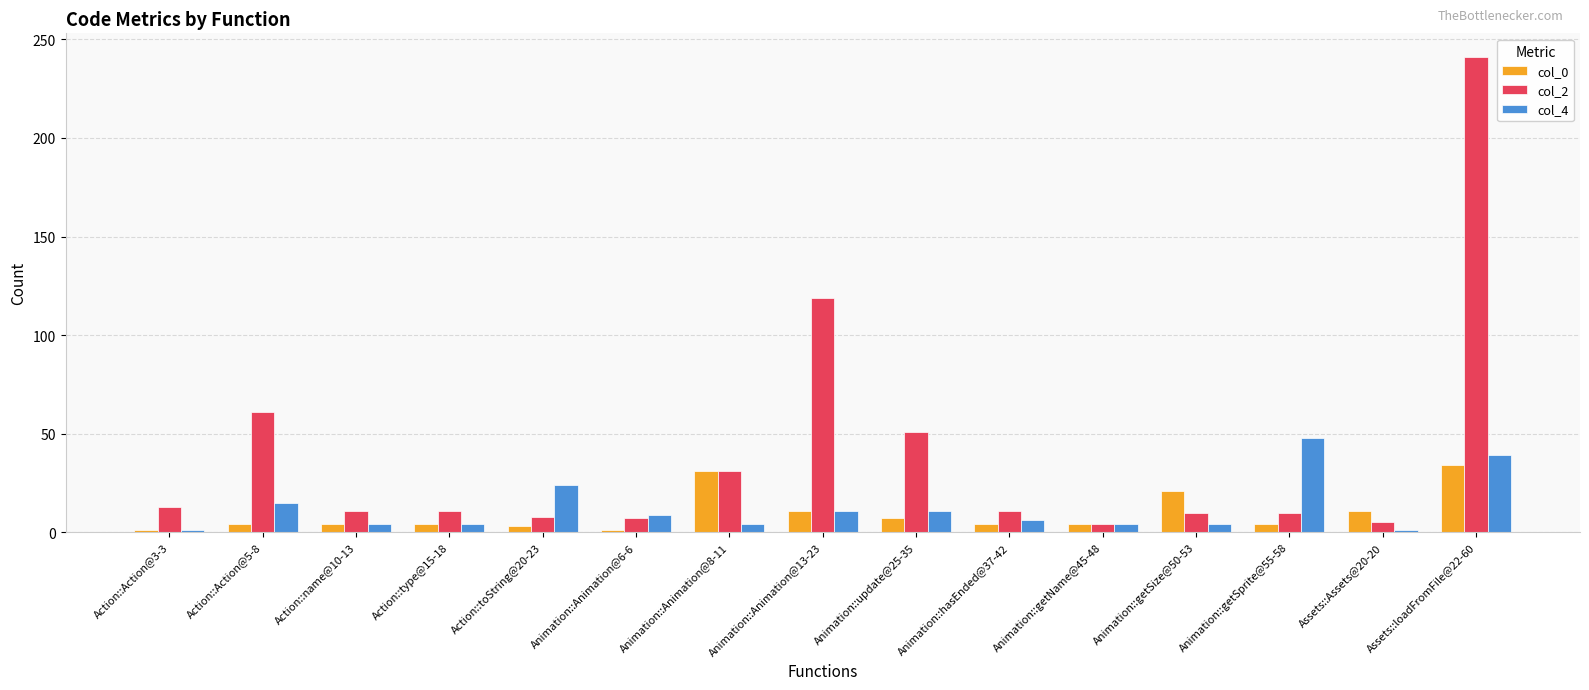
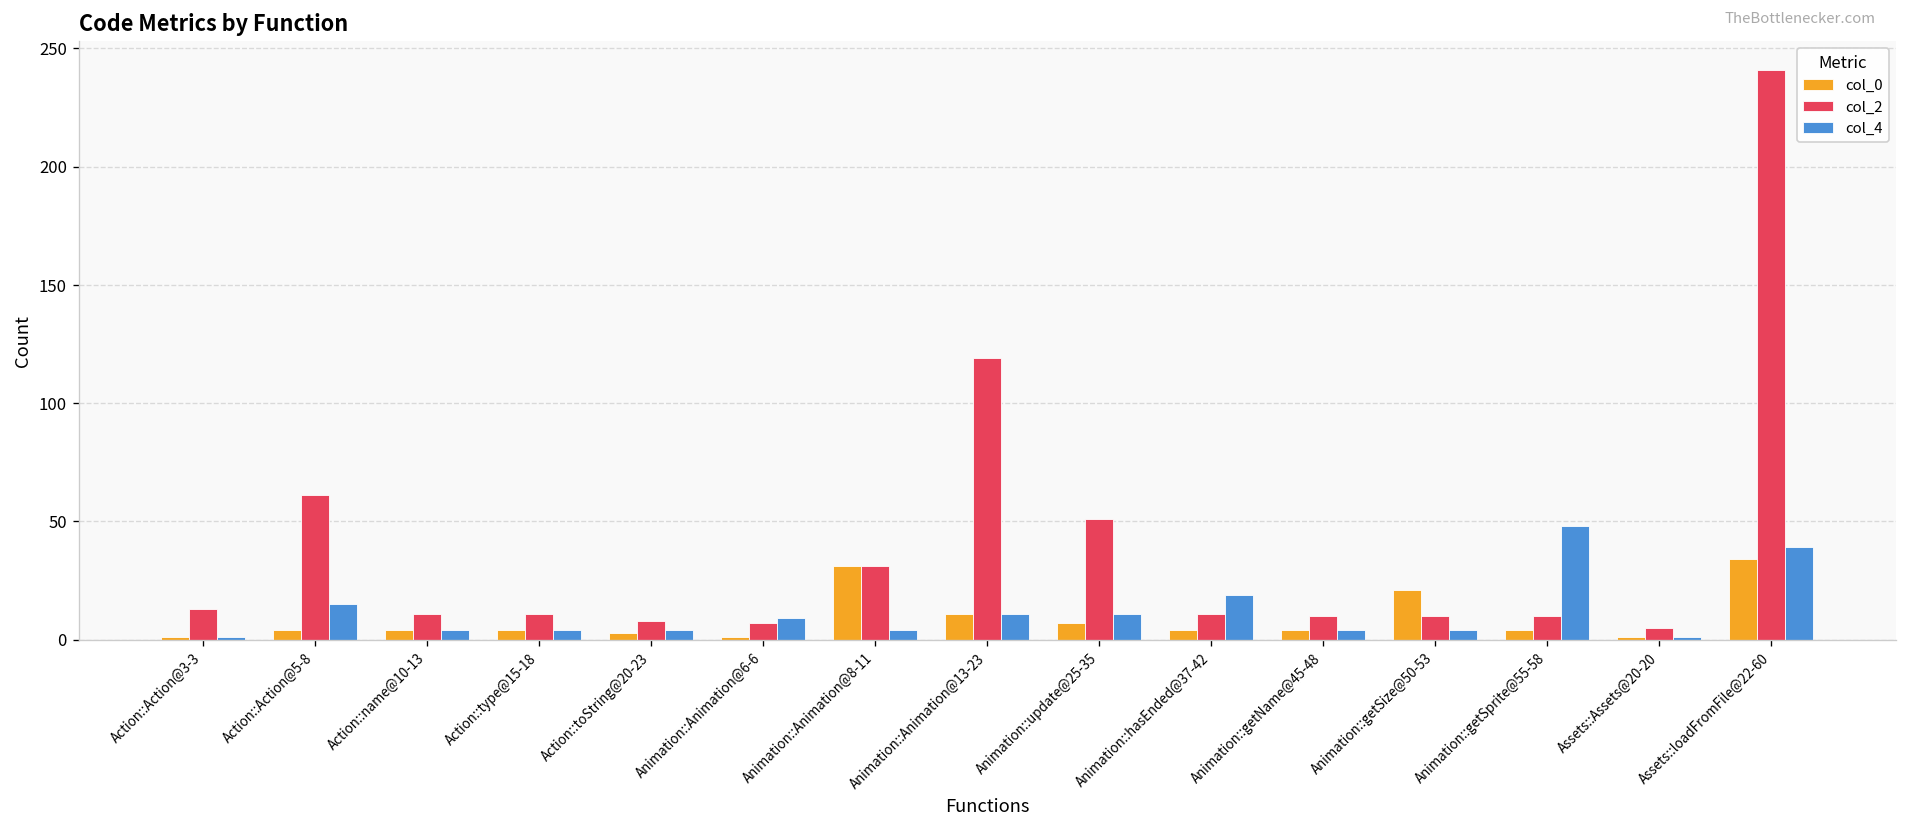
  {
    "col_0": {
      "Action::Action@5-8": 4,
      "Action::name@10-13": 4,
      "Action::type@15-18": 4,
      "Action::toString@20-23": 3,
      "Animation::Animation@8-11": 31,
      "Animation::Animation@13-23": 11,
      "Animation::update@25-35": 7,
      "Animation::hasEnded@37-42": 4,
      "Animation::getName@45-48": 4,
      "Animation::getSize@50-53": 21,
      "Animation::getSprite@55-58": 4,
-     "Assets::Assets@20-20": 11,
+     "Assets::Assets@20-20": 1,
      "Assets::loadFromFile@22-60": 34
    },
    "col_2": {
      "Action::Action@3-3": 13,
      "Action::Action@5-8": 61,
      "Action::name@10-13": 11,
      "Action::type@15-18": 11,
      "Action::toString@20-23": 8,
      "Animation::Animation@6-6": 7,
      "Animation::Animation@8-11": 31,
      "Animation::Animation@13-23": 119,
      "Animation::update@25-35": 51,
      "Animation::hasEnded@37-42": 11,
-     "Animation::getName@45-48": 4,
+     "Animation::getName@45-48": 10,
      "Animation::getSize@50-53": 10,
      "Animation::getSprite@55-58": 10,
      "Assets::Assets@20-20": 5,
      "Assets::loadFromFile@22-60": 241
    },
    "col_4": {
      "Action::Action@5-8": 15,
      "Action::name@10-13": 4,
      "Action::type@15-18": 4,
-     "Action::toString@20-23": 24,
+     "Action::toString@20-23": 4,
      "Animation::Animation@6-6": 9,
      "Animation::Animation@8-11": 4,
      "Animation::Animation@13-23": 11,
      "Animation::update@25-35": 11,
-     "Animation::hasEnded@37-42": 6,
+     "Animation::hasEnded@37-42": 19,
      "Animation::getName@45-48": 4,
      "Animation::getSize@50-53": 4,
      "Animation::getSprite@55-58": 48,
      "Assets::loadFromFile@22-60": 39
    }
  }
